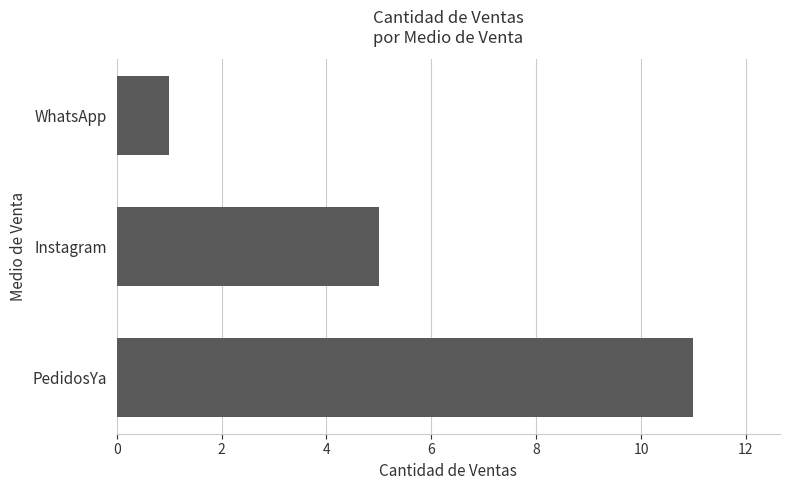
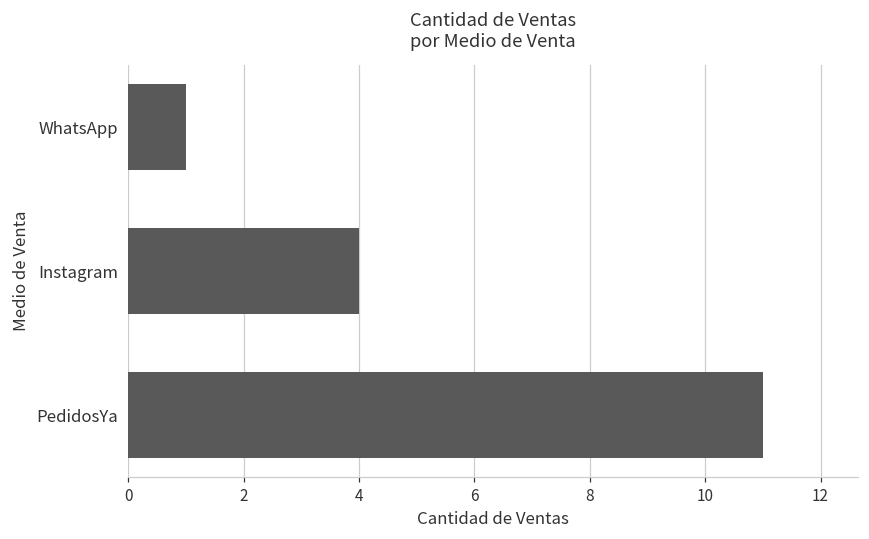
  {
    "WhatsApp": 1,
-   "Instagram": 5,
+   "Instagram": 4,
    "PedidosYa": 11
  }
